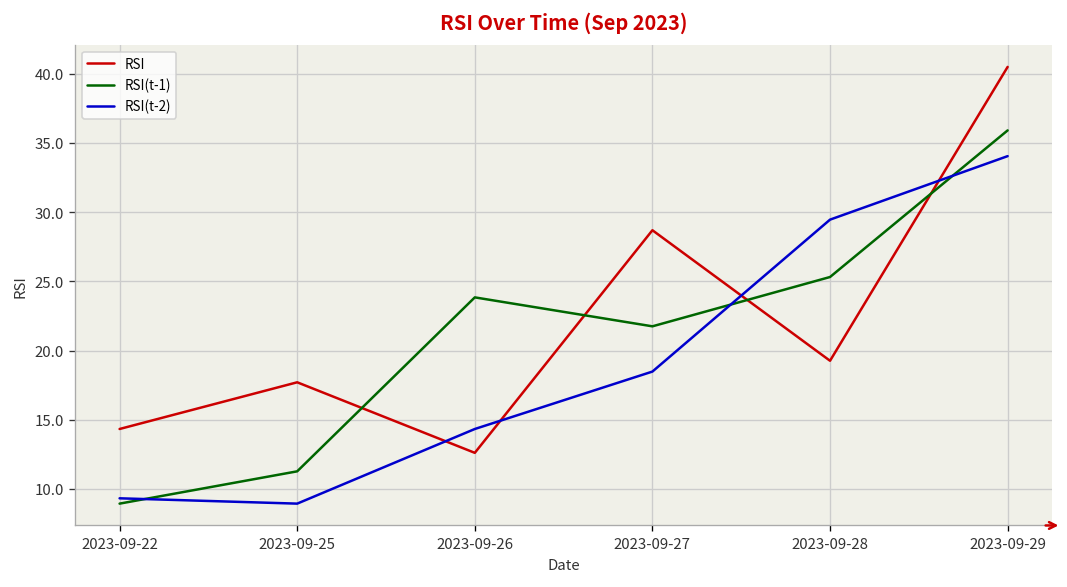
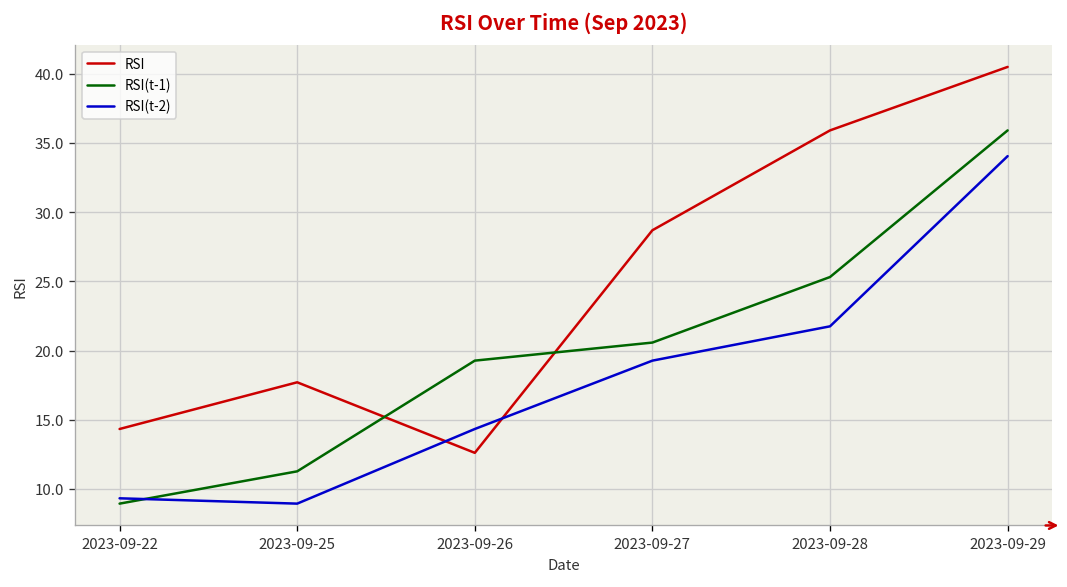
  {
    "RSI": {
      "2023-09-22": 14.3,
      "2023-09-25": 17.7,
      "2023-09-26": 12.6,
      "2023-09-27": 28.7,
-     "2023-09-28": 19.3,
+     "2023-09-28": 35.9,
      "2023-09-29": 40.5
    },
    "RSI(t-1)": {
      "2023-09-22": 8.9,
      "2023-09-25": 11.3,
-     "2023-09-26": 23.8,
-     "2023-09-27": 21.7,
+     "2023-09-26": 19.3,
+     "2023-09-27": 20.6,
      "2023-09-28": 25.3,
      "2023-09-29": 35.9
    },
    "RSI(t-2)": {
      "2023-09-22": 9.3,
      "2023-09-25": 8.9,
      "2023-09-26": 14.3,
-     "2023-09-27": 18.5,
-     "2023-09-28": 29.5,
+     "2023-09-27": 19.3,
+     "2023-09-28": 21.7,
      "2023-09-29": 34.0
    }
  }
